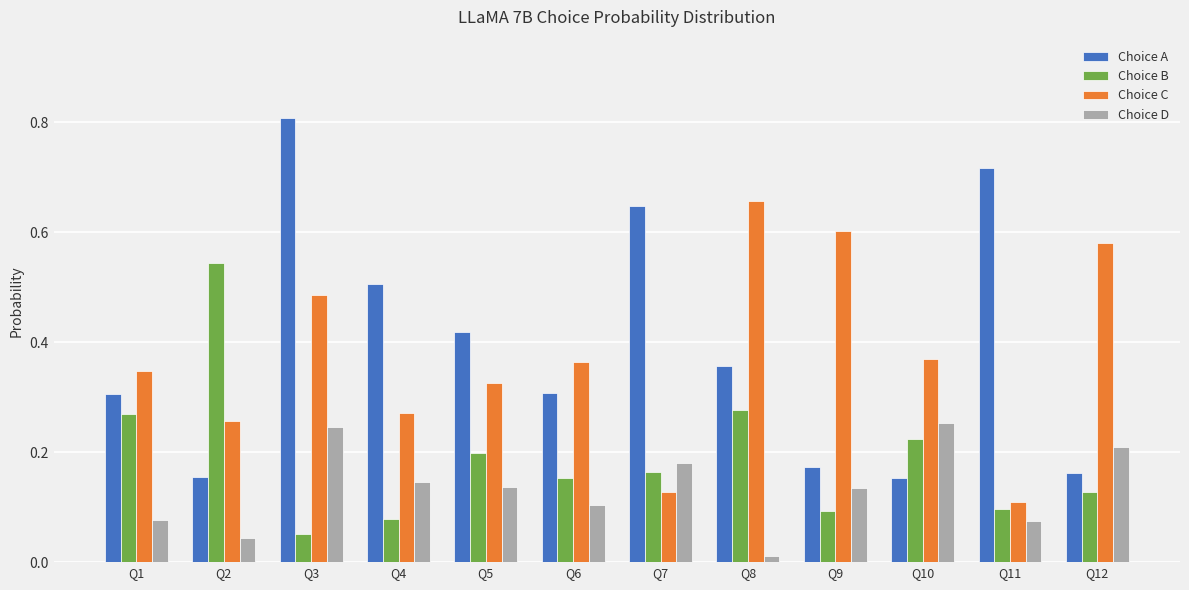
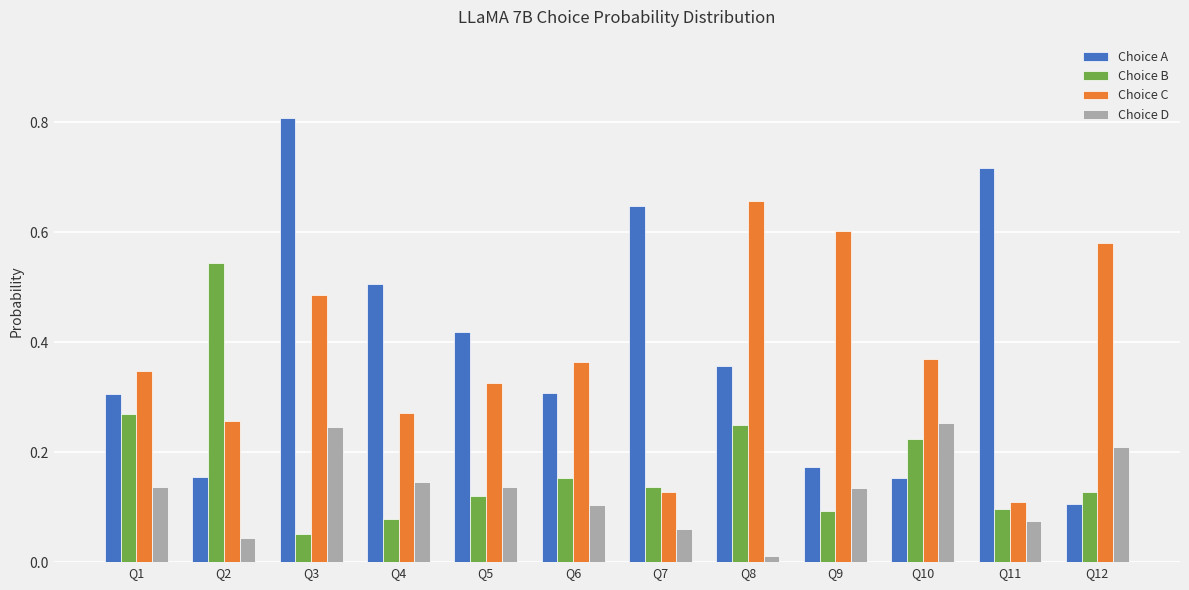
  {
    "Choice A": {
      "Q1": 0.31,
      "Q2": 0.16,
      "Q3": 0.81,
      "Q4": 0.51,
      "Q5": 0.42,
      "Q6": 0.31,
      "Q7": 0.65,
      "Q8": 0.36,
      "Q9": 0.17,
      "Q10": 0.15,
      "Q11": 0.72,
-     "Q12": 0.16
+     "Q12": 0.10
    },
    "Choice B": {
      "Q1": 0.27,
      "Q2": 0.54,
      "Q3": 0.05,
      "Q4": 0.08,
-     "Q5": 0.20,
+     "Q5": 0.12,
      "Q6": 0.15,
-     "Q7": 0.16,
-     "Q8": 0.28,
+     "Q7": 0.14,
+     "Q8": 0.25,
      "Q9": 0.09,
      "Q10": 0.22,
      "Q11": 0.10,
      "Q12": 0.13
    },
    "Choice C": {
      "Q1": 0.35,
      "Q2": 0.26,
      "Q3": 0.49,
      "Q4": 0.27,
      "Q5": 0.33,
      "Q6": 0.36,
      "Q7": 0.13,
      "Q8": 0.66,
      "Q9": 0.60,
      "Q10": 0.37,
      "Q11": 0.11,
      "Q12": 0.58
    },
    "Choice D": {
-     "Q1": 0.08,
+     "Q1": 0.14,
      "Q2": 0.04,
      "Q3": 0.25,
      "Q4": 0.15,
      "Q5": 0.14,
      "Q6": 0.10,
-     "Q7": 0.18,
+     "Q7": 0.06,
      "Q8": 0.01,
      "Q9": 0.13,
      "Q10": 0.25,
      "Q11": 0.08,
      "Q12": 0.21
    }
  }
